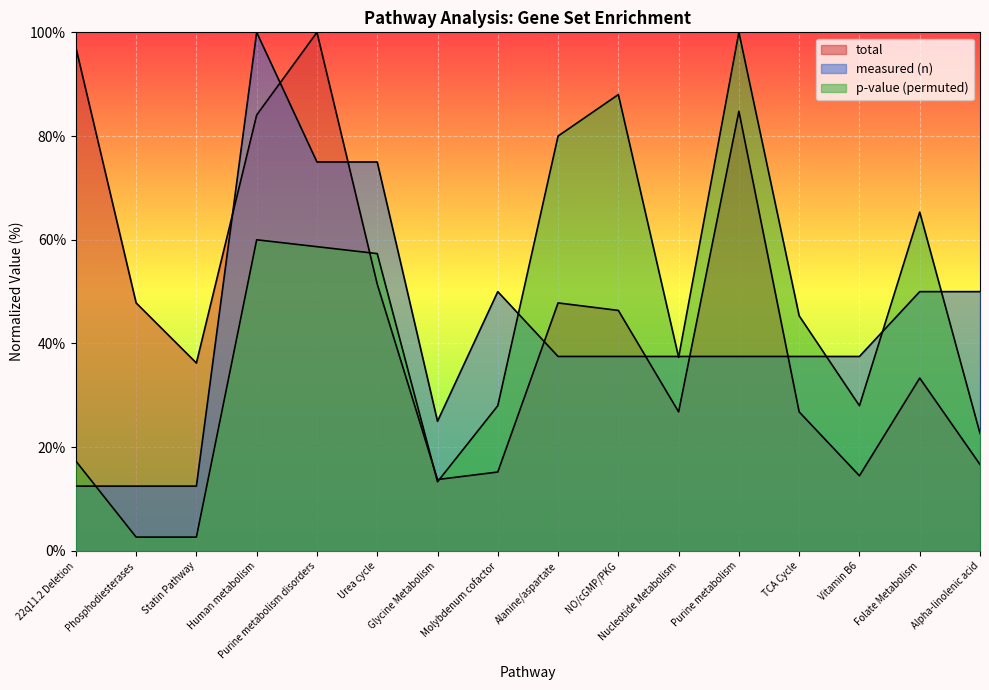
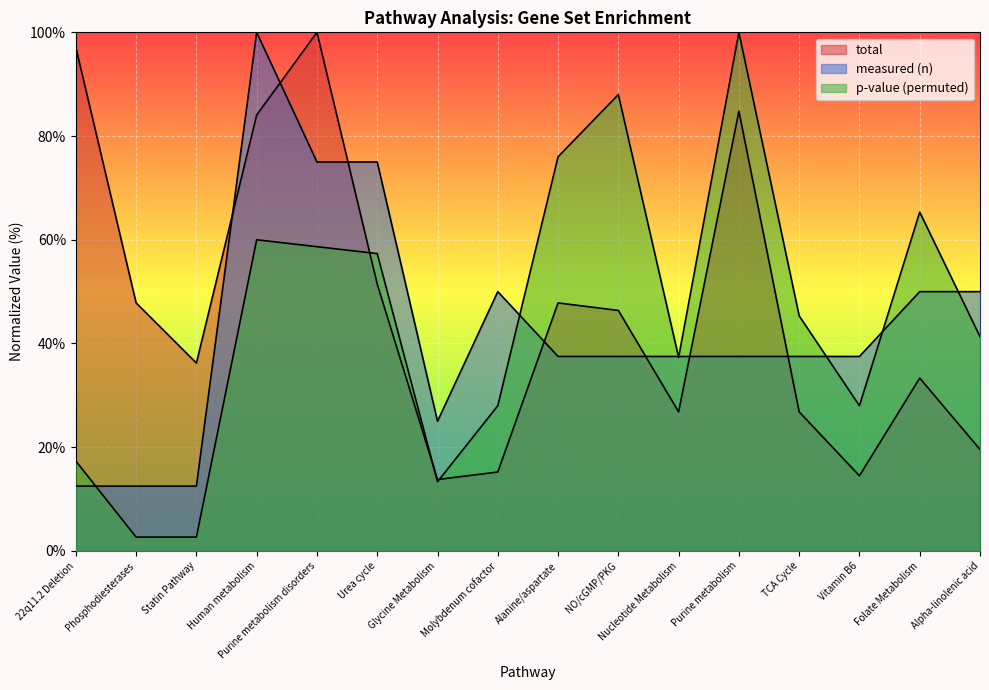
  {
    "total": {
      "22q11.2 Deletion": "97%",
      "Phosphodiesterases": "48%",
      "Statin Pathway": "36%",
      "Human metabolism": "84%",
      "Purine metabolism disorders": "100%",
      "Urea cycle": "51%",
      "Molybdenum cofactor": "15%",
      "Alanine/aspartate": "48%",
      "NO/cGMP/PKG": "46%",
      "Nucleotide Metabolism": "27%",
      "Purine metabolism": "85%",
      "TCA Cycle": "27%",
      "Vitamin B6": "14%",
      "Folate Metabolism": "33%",
-     "Alpha-linolenic acid": "17%"
+     "Alpha-linolenic acid": "20%"
    },
    "measured (n)": {
      "22q11.2 Deletion": "13%",
      "Phosphodiesterases": "13%",
      "Statin Pathway": "13%",
      "Human metabolism": "100%",
      "Purine metabolism disorders": "75%",
      "Urea cycle": "75%",
      "Glycine Metabolism": "25%",
      "Molybdenum cofactor": "50%",
      "Alanine/aspartate": "38%",
      "NO/cGMP/PKG": "38%",
      "Purine metabolism": "38%",
      "TCA Cycle": "38%",
      "Vitamin B6": "38%",
      "Folate Metabolism": "50%",
      "Alpha-linolenic acid": "50%"
    },
    "p-value (permuted)": {
      "22q11.2 Deletion": "17%",
      "Phosphodiesterases": "3%",
      "Statin Pathway": "3%",
      "Human metabolism": "60%",
      "Purine metabolism disorders": "59%",
      "Urea cycle": "57%",
      "Molybdenum cofactor": "28%",
-     "Alanine/aspartate": "80%",
+     "Alanine/aspartate": "76%",
      "NO/cGMP/PKG": "88%",
      "Purine metabolism": "100%",
      "TCA Cycle": "45%",
      "Vitamin B6": "28%",
      "Folate Metabolism": "65%",
-     "Alpha-linolenic acid": "23%"
+     "Alpha-linolenic acid": "41%"
    }
  }
